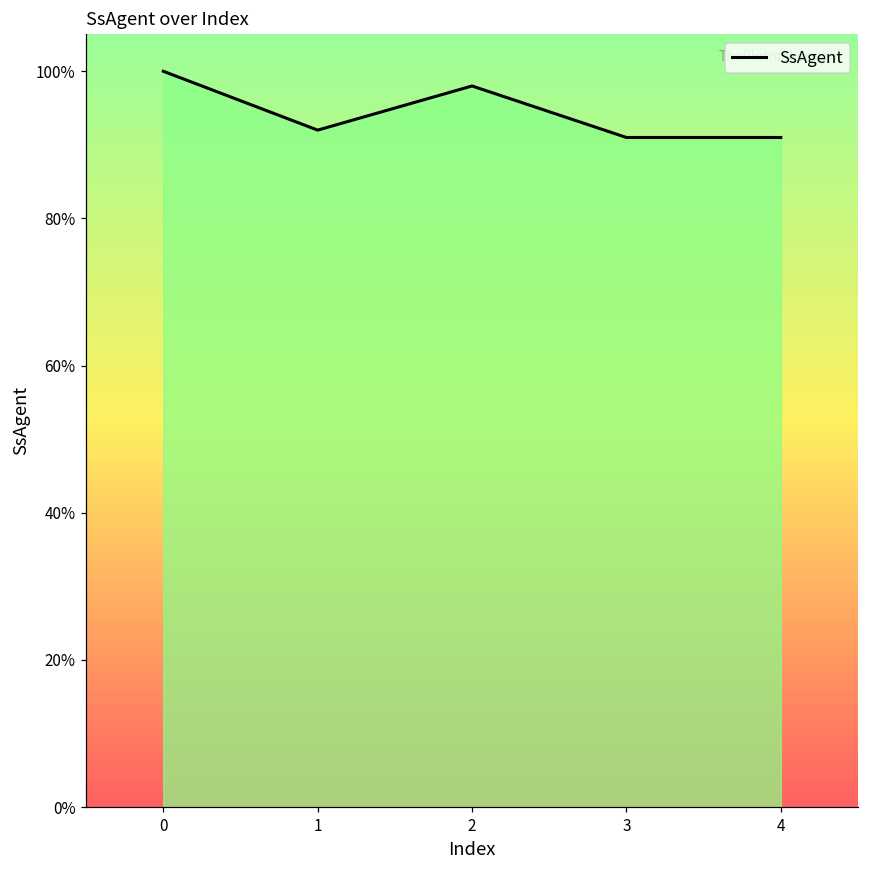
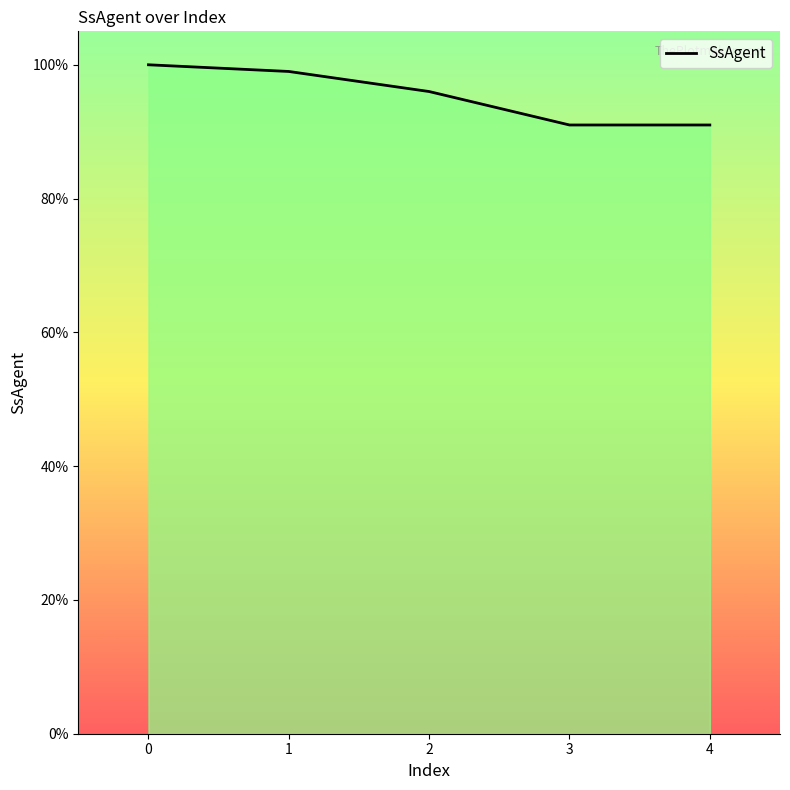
  {
    "0": "100%",
-   "1": "92%",
-   "2": "98%",
+   "1": "99%",
+   "2": "96%",
    "3": "91%",
    "4": "91%"
  }
